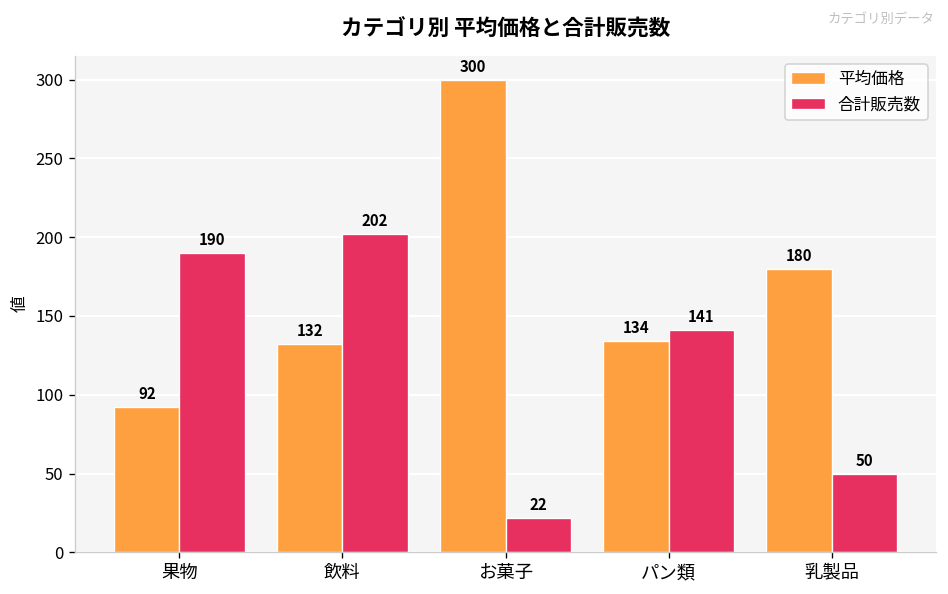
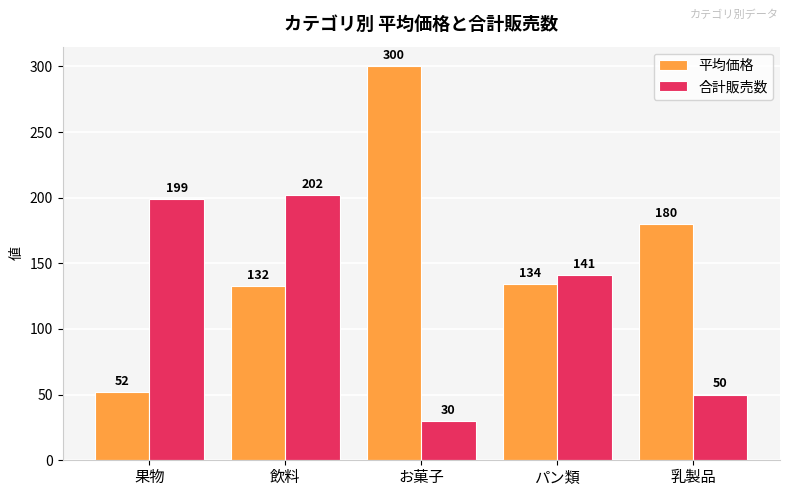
  {
    "平均価格": {
-     "果物": 92,
+     "果物": 52,
      "飲料": 132,
      "お菓子": 300,
      "パン類": 134,
      "乳製品": 180
    },
    "合計販売数": {
-     "果物": 190,
+     "果物": 199,
      "飲料": 202,
-     "お菓子": 22,
+     "お菓子": 30,
      "パン類": 141,
      "乳製品": 50
    }
  }
